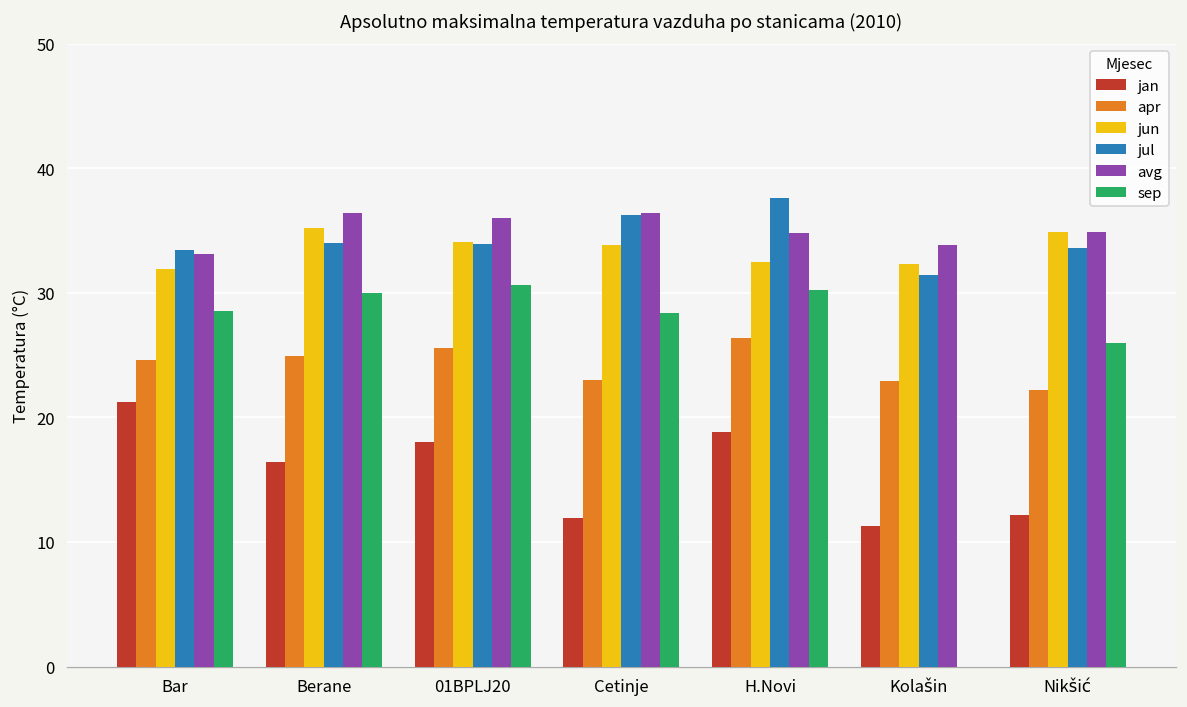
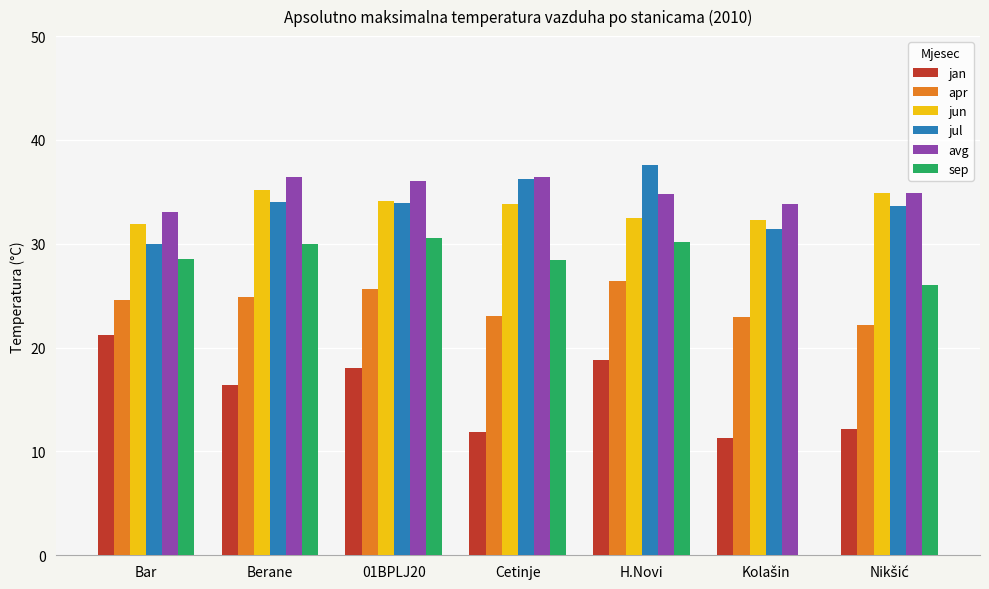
  {
    "jan": {
      "Bar": 21.2,
      "Berane": 16.4,
      "01BPLJ20": 18.0,
      "Cetinje": 11.9,
      "H.Novi": 18.8,
      "Kolašin": 11.3,
      "Nikšić": 12.2
    },
    "apr": {
      "Bar": 24.6,
      "Berane": 24.9,
      "01BPLJ20": 25.6,
      "Cetinje": 23.0,
      "H.Novi": 26.4,
      "Kolašin": 22.9,
      "Nikšić": 22.2
    },
    "jun": {
      "Bar": 31.9,
      "Berane": 35.2,
      "01BPLJ20": 34.1,
      "Cetinje": 33.8,
      "H.Novi": 32.5,
      "Kolašin": 32.3,
      "Nikšić": 34.9
    },
    "jul": {
-     "Bar": 33.4,
+     "Bar": 30.0,
      "Berane": 34.0,
      "01BPLJ20": 33.9,
      "Cetinje": 36.2,
      "H.Novi": 37.6,
      "Kolašin": 31.4,
      "Nikšić": 33.6
    },
    "avg": {
      "Bar": 33.1,
      "Berane": 36.4,
      "01BPLJ20": 36.0,
      "Cetinje": 36.4,
      "H.Novi": 34.8,
      "Kolašin": 33.8,
      "Nikšić": 34.9
    },
    "sep": {
      "Bar": 28.5,
      "Berane": 30.0,
      "01BPLJ20": 30.6,
      "Cetinje": 28.4,
      "H.Novi": 30.2,
      "Kolašin": 0.0,
      "Nikšić": 26.0
    }
  }
